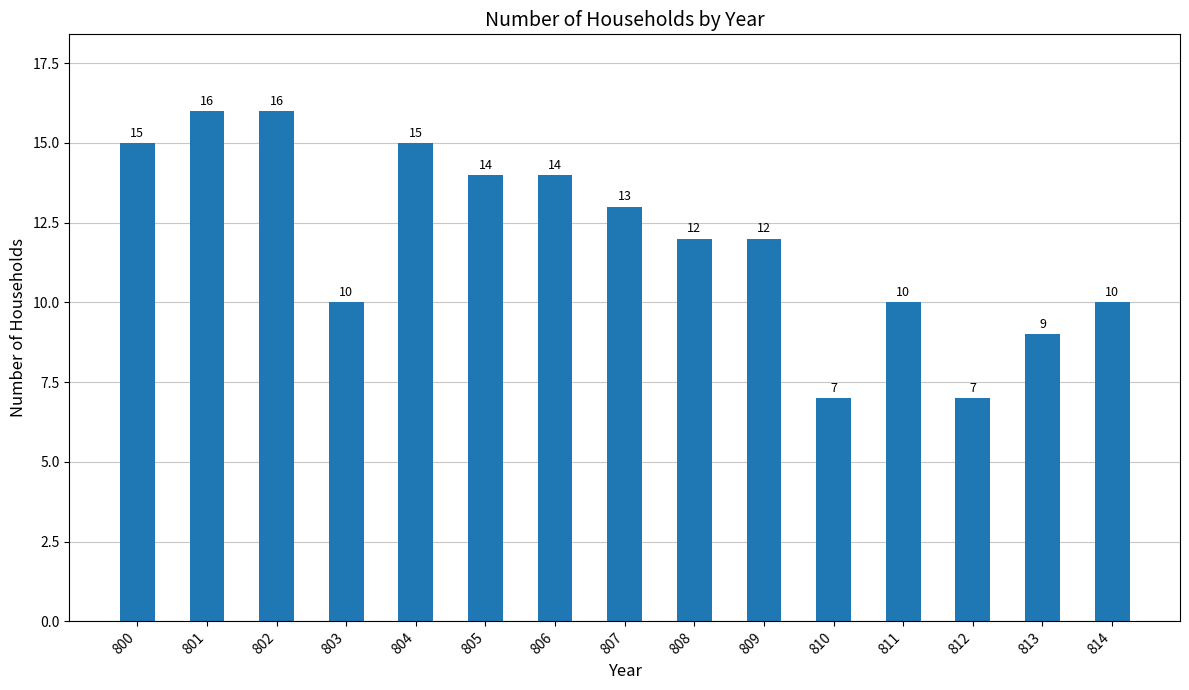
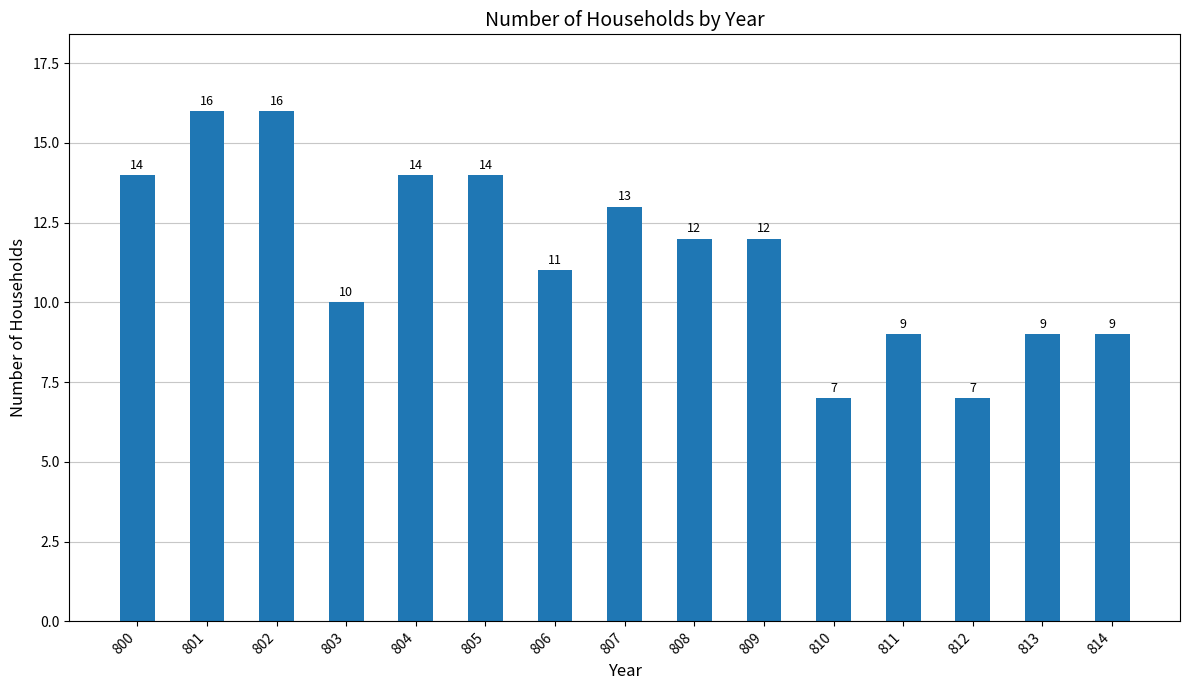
  {
-   "800": 15,
+   "800": 14,
    "801": 16,
    "802": 16,
    "803": 10,
-   "804": 15,
+   "804": 14,
    "805": 14,
-   "806": 14,
+   "806": 11,
    "807": 13,
    "808": 12,
    "809": 12,
    "810": 7,
-   "811": 10,
+   "811": 9,
    "812": 7,
    "813": 9,
-   "814": 10
+   "814": 9
  }
